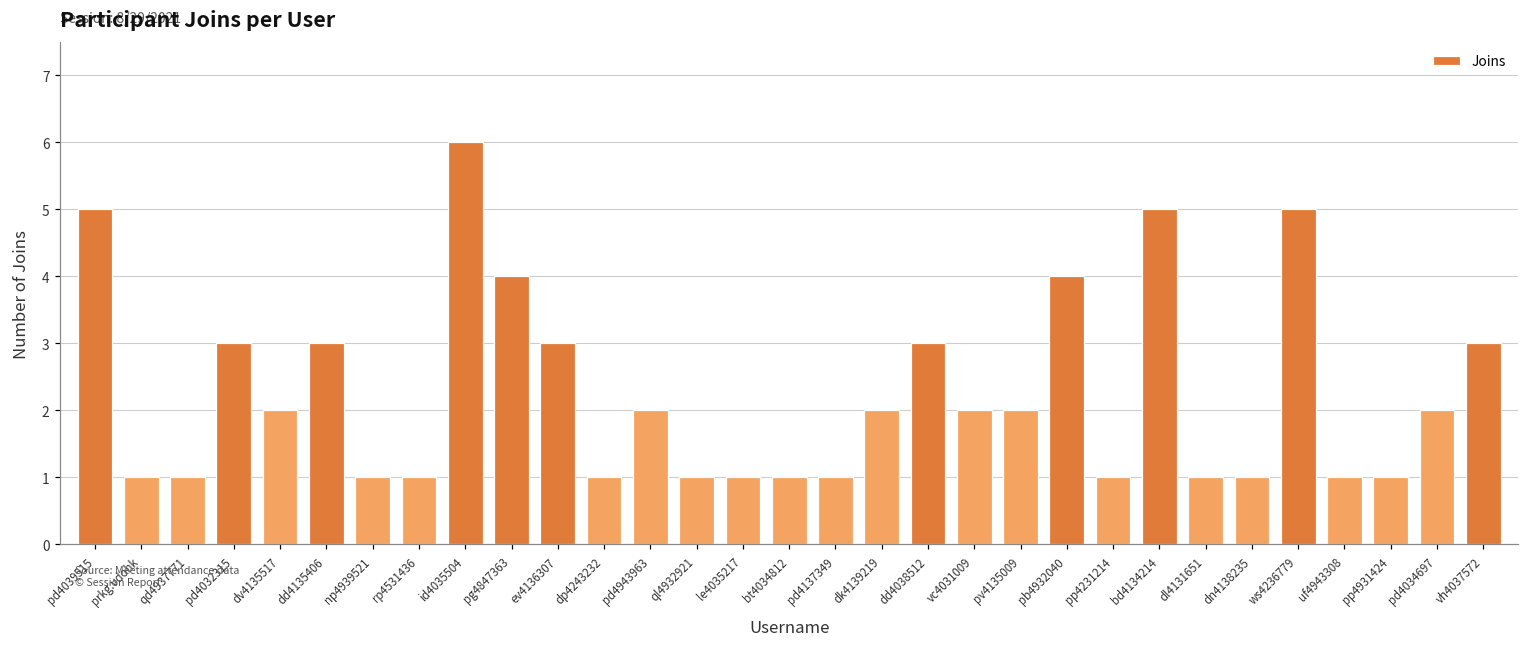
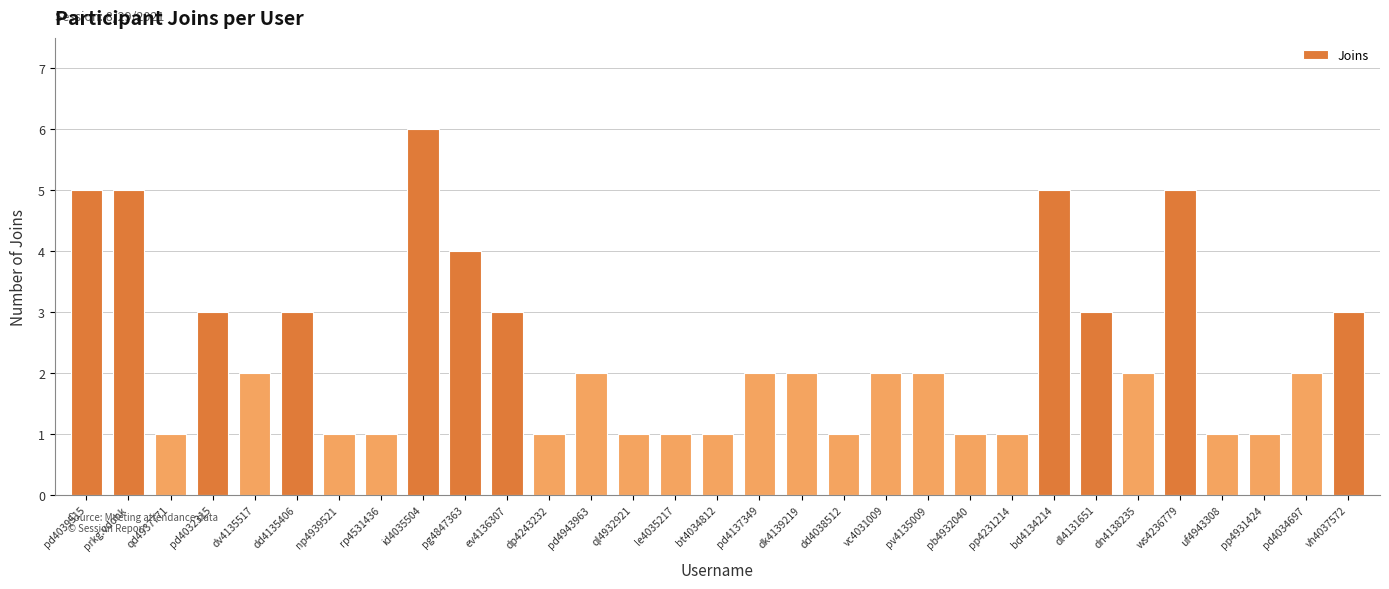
  {
    "pd4039515": 5,
-   "prkg.vdohk": 1,
+   "prkg.vdohk": 5,
    "qd4937771": 1,
    "pd4032315": 3,
    "dv4135517": 2,
    "dd4135406": 3,
    "np4939521": 1,
    "rp4531436": 1,
    "id4035504": 6,
    "pg4847363": 4,
    "ev4136307": 3,
    "dp4243232": 1,
    "pd4943963": 2,
    "ql4932921": 1,
    "le4035217": 1,
    "bt4034812": 1,
-   "pd4137349": 1,
+   "pd4137349": 2,
    "dk4139219": 2,
-   "dd4038512": 3,
+   "dd4038512": 1,
    "vc4031009": 2,
    "pv4135009": 2,
-   "pb4932040": 4,
+   "pb4932040": 1,
    "pp4231214": 1,
    "bd4134214": 5,
-   "dl4131651": 1,
-   "dn4138235": 1,
+   "dl4131651": 3,
+   "dn4138235": 2,
    "ws4236779": 5,
    "uf4943308": 1,
    "pp4931424": 1,
    "pd4034697": 2,
    "vh4037572": 3
  }
